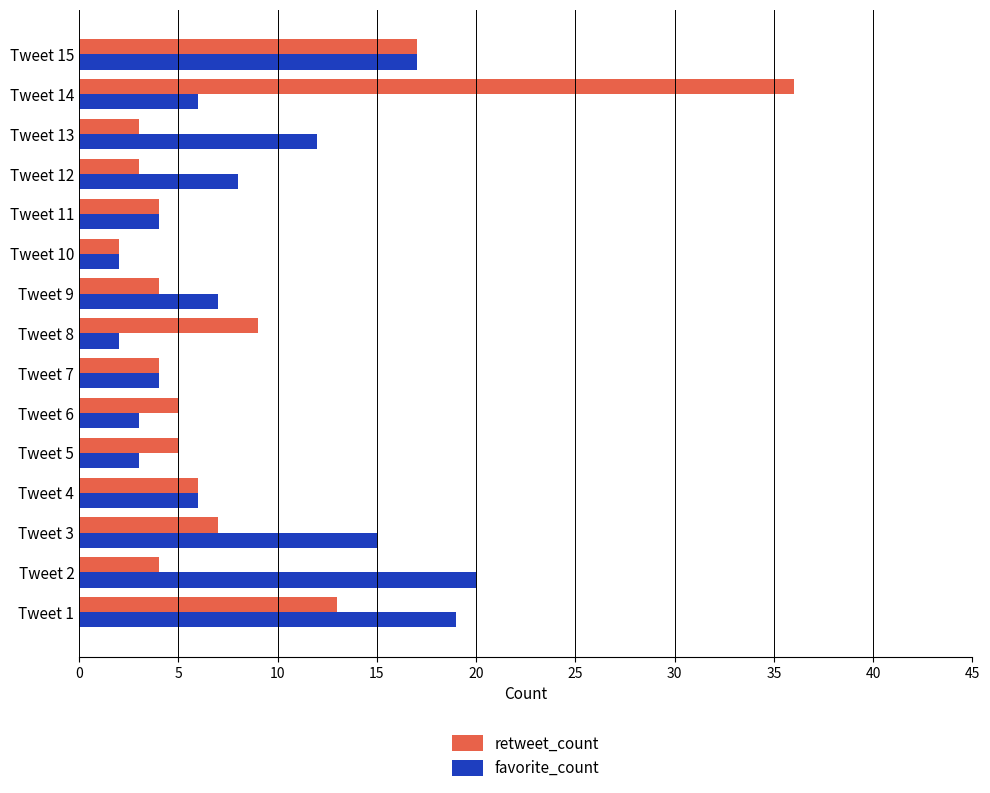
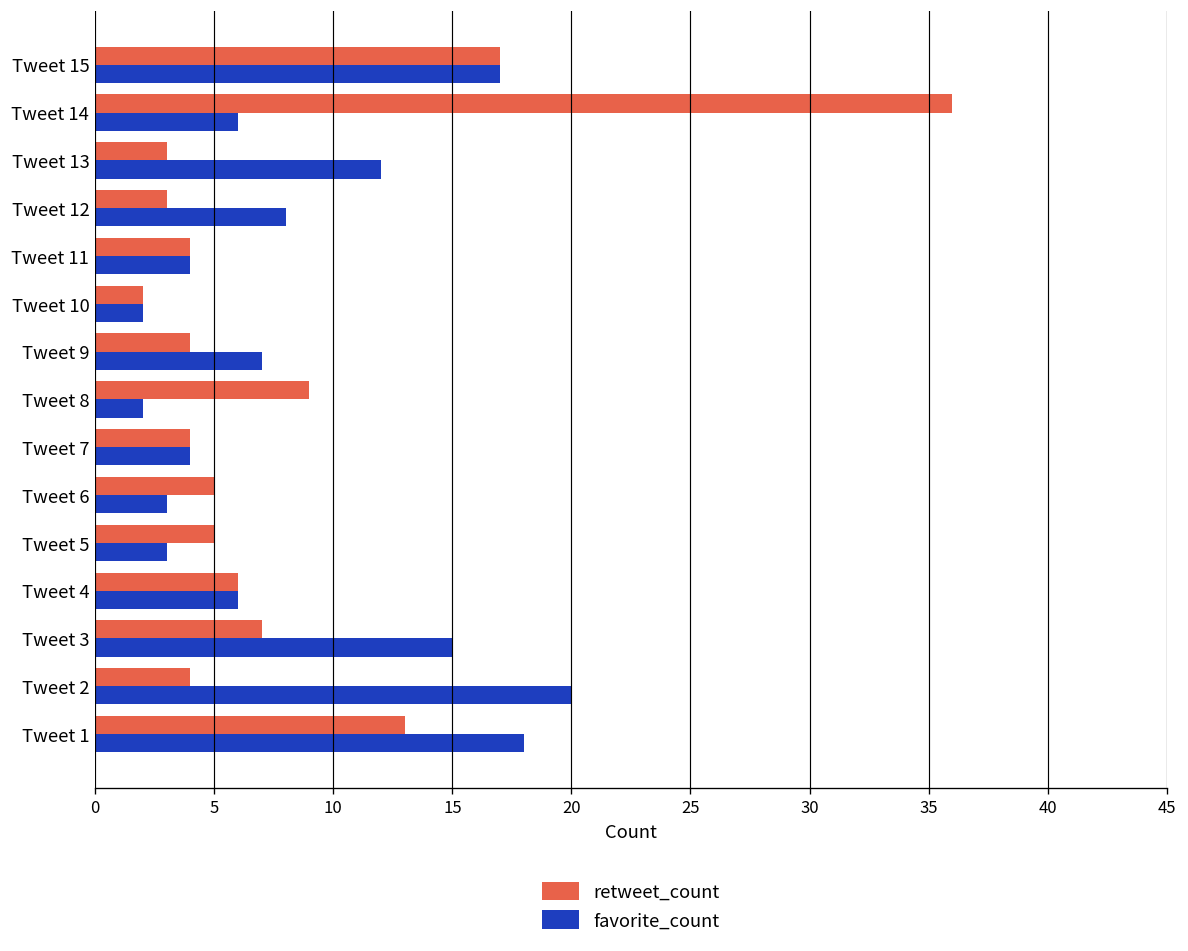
  {
    "retweet_count": {
      "Tweet 15": 17,
      "Tweet 14": 36,
      "Tweet 13": 3,
      "Tweet 12": 3,
      "Tweet 11": 4,
      "Tweet 10": 2,
      "Tweet 9": 4,
      "Tweet 8": 9,
      "Tweet 7": 4,
      "Tweet 6": 5,
      "Tweet 5": 5,
      "Tweet 4": 6,
      "Tweet 3": 7,
      "Tweet 2": 4,
      "Tweet 1": 13
    },
    "favorite_count": {
      "Tweet 15": 17,
      "Tweet 14": 6,
      "Tweet 13": 12,
      "Tweet 12": 8,
      "Tweet 11": 4,
      "Tweet 10": 2,
      "Tweet 9": 7,
      "Tweet 8": 2,
      "Tweet 7": 4,
      "Tweet 6": 3,
      "Tweet 5": 3,
      "Tweet 4": 6,
      "Tweet 3": 15,
      "Tweet 2": 20,
-     "Tweet 1": 19
+     "Tweet 1": 18
    }
  }
